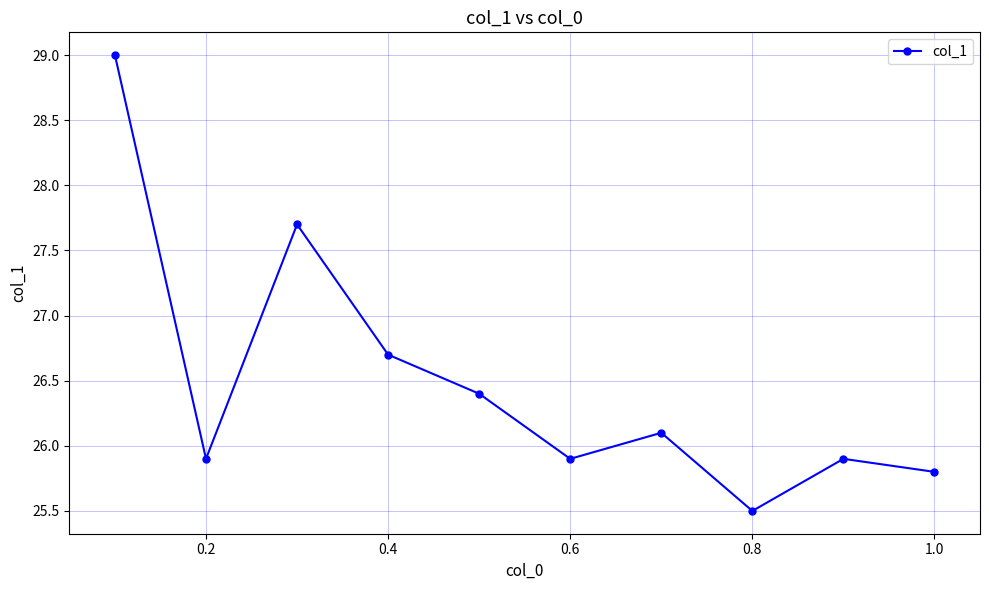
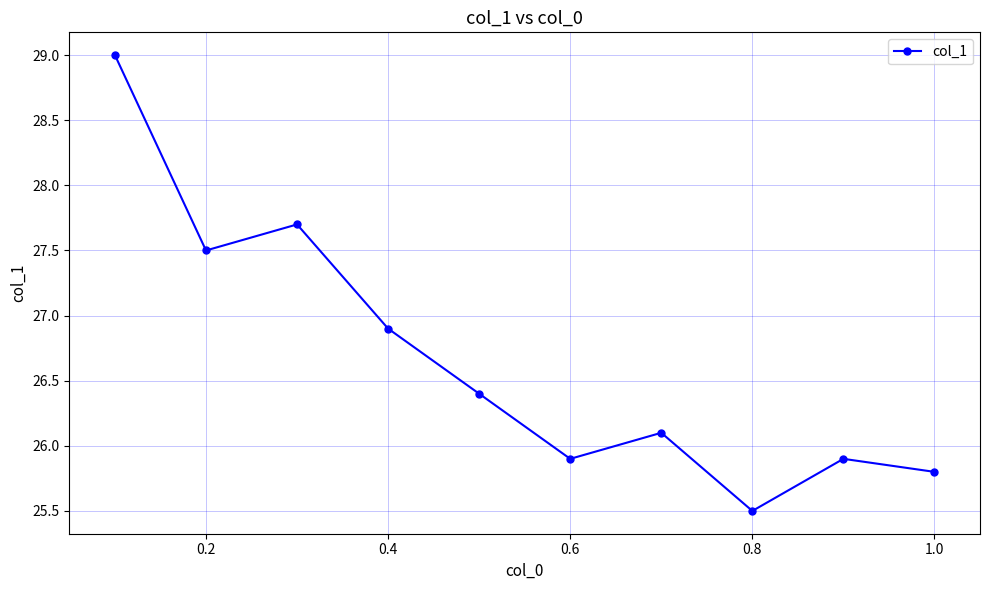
  {
-   "0.2": 25.9,
-   "0.4": 26.7,
+   "0.2": 27.5,
+   "0.4": 26.9,
    "0.6": 25.9,
    "0.8": 25.5,
    "1.0": 25.8
  }
